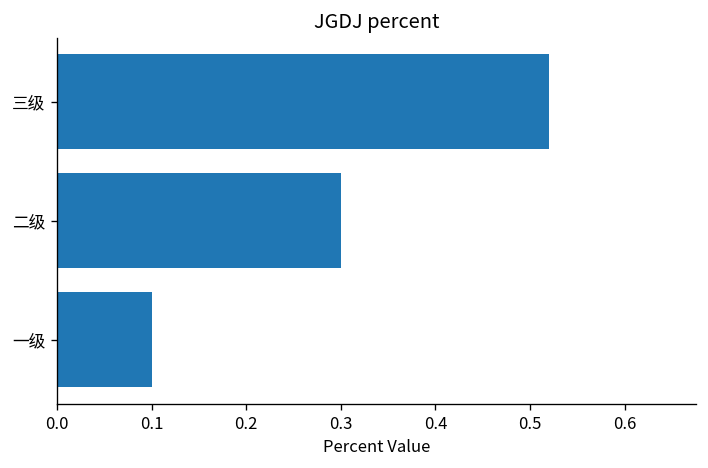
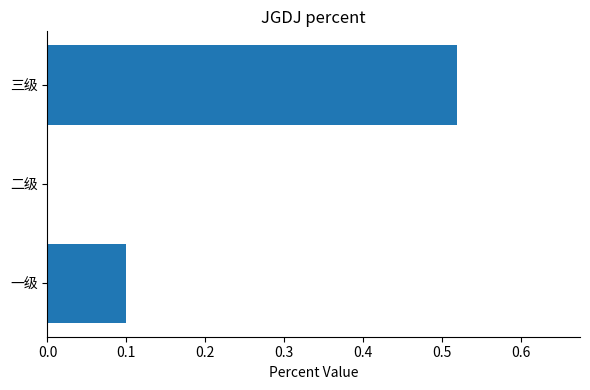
  {
    "三级": 0.52,
-   "二级": 0.3,
+   "二级": 0.0,
    "一级": 0.1
  }
